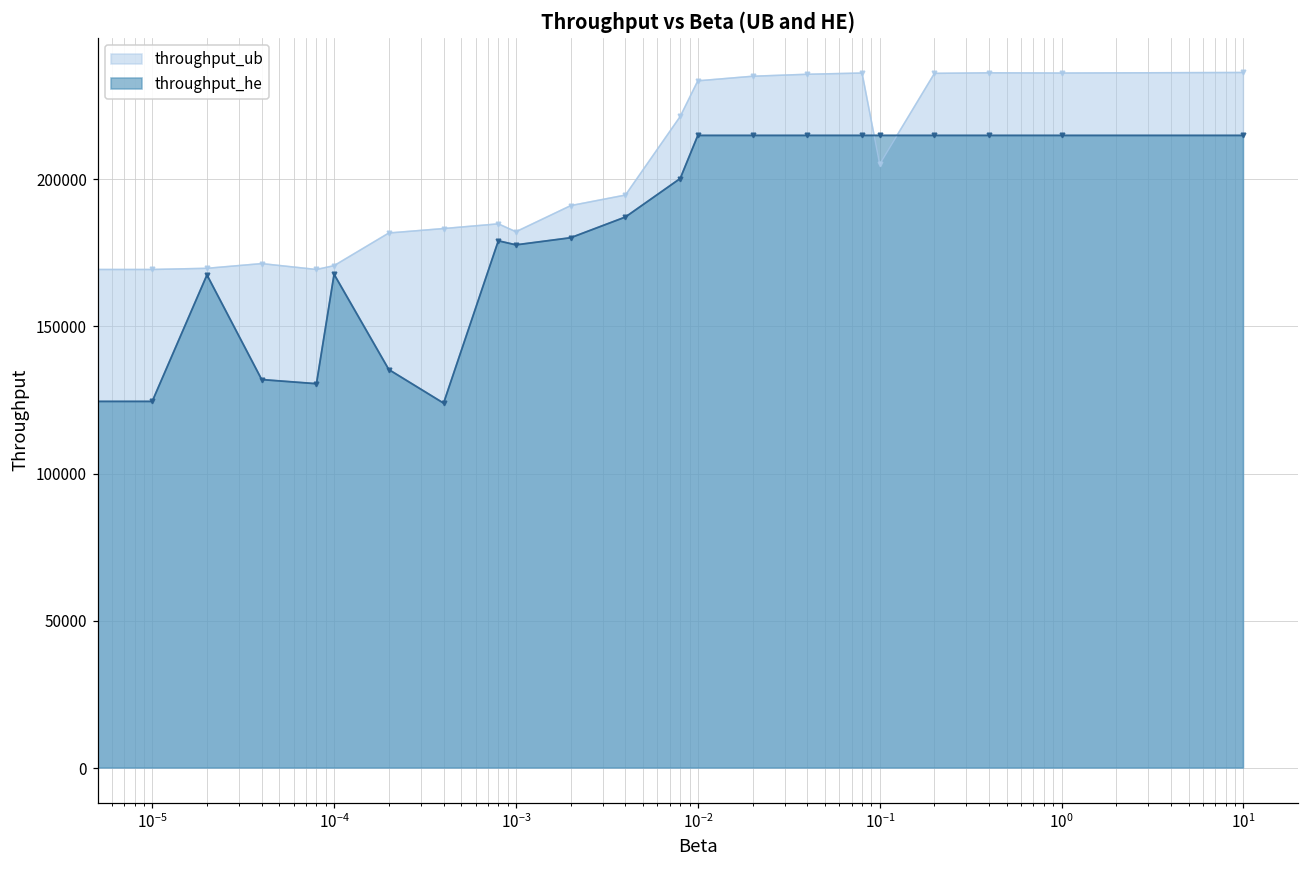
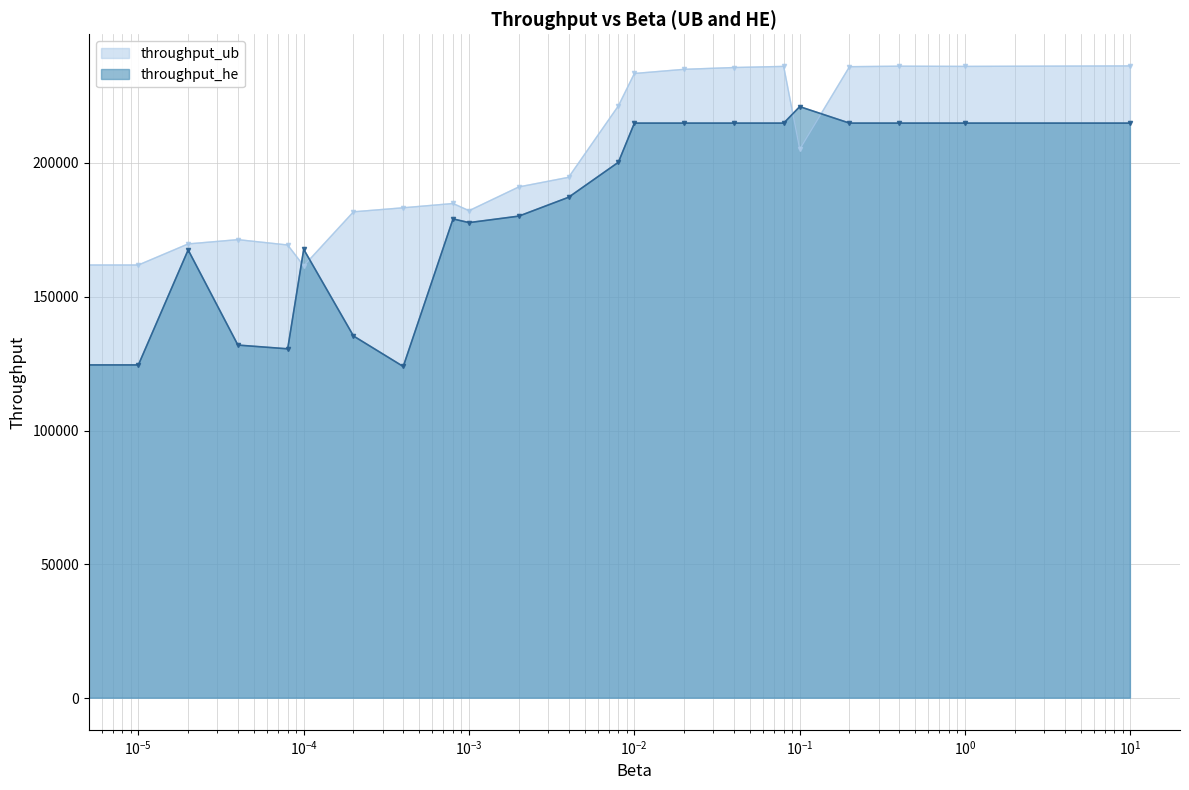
  {
    "throughput_ub": {
-     "10^-5": 169000,
-     "10^-4": 171000,
+     "10^-5": 162000,
+     "10^-4": 162000,
      "10^-3": 182000,
      "10^-2": 233000,
      "10^-1": 205000,
      "10^0": 236000,
      "10^1": 236000
    },
    "throughput_he": {
      "10^-5": 125000,
      "10^-4": 168000,
      "10^-3": 178000,
      "10^-2": 215000,
-     "10^-1": 215000,
+     "10^-1": 221000,
      "10^0": 215000,
      "10^1": 215000
    }
  }
